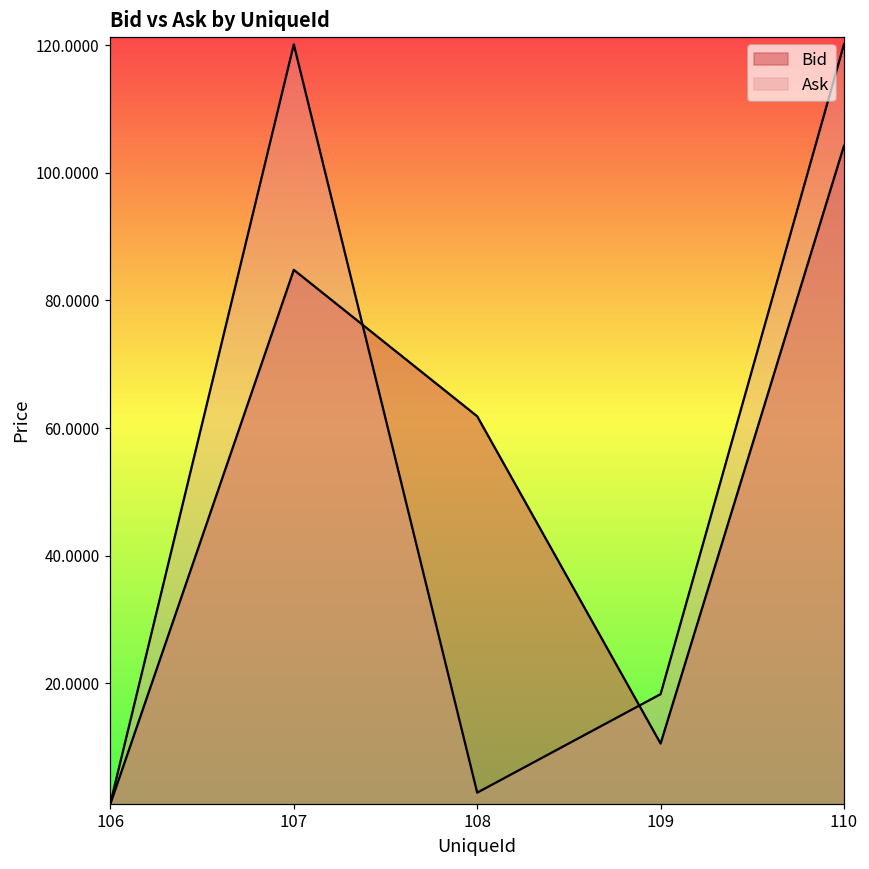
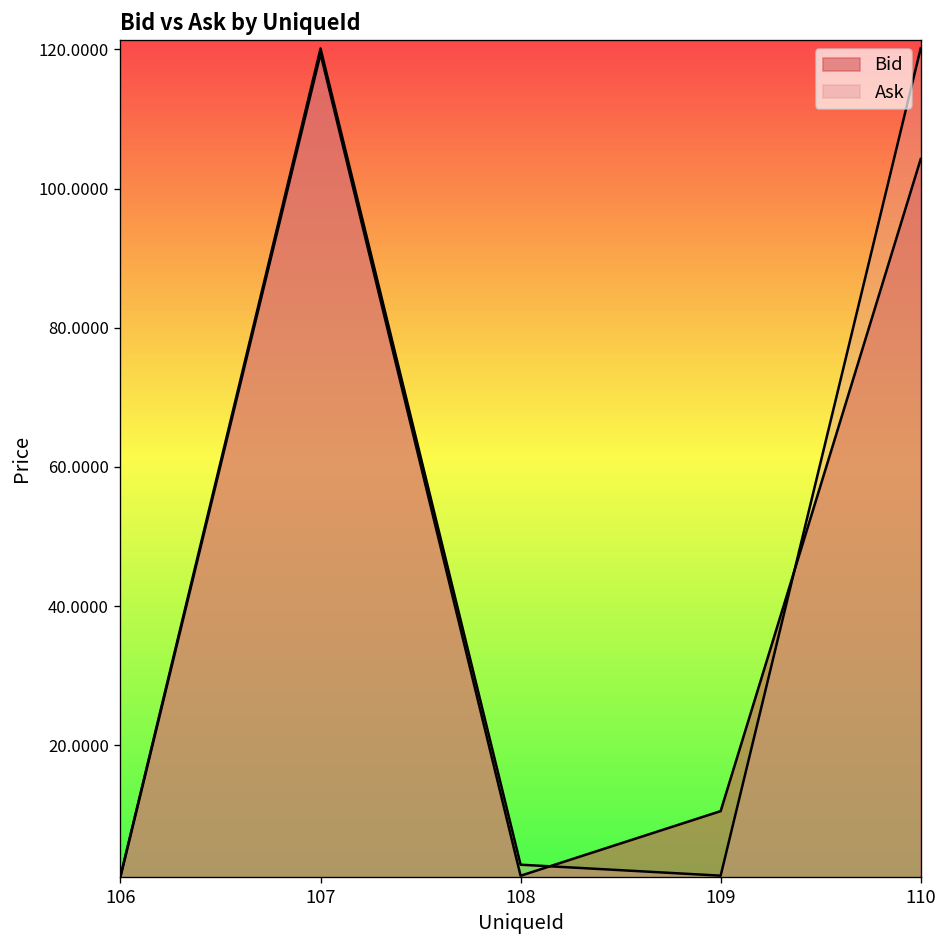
  {
    "Bid": {
-     "107": 85,
-     "108": 62,
+     "107": 119,
+     "108": 1,
      "109": 11,
      "110": 104
    },
    "Ask": {
      "107": 120,
      "108": 3,
-     "109": 18,
+     "109": 1,
      "110": 120
    }
  }
